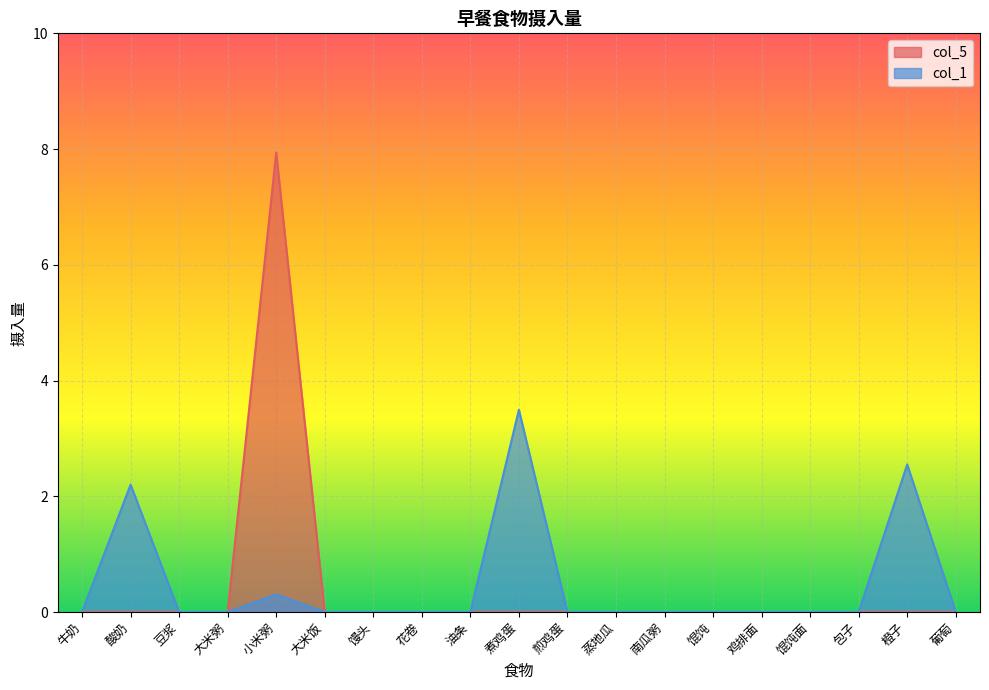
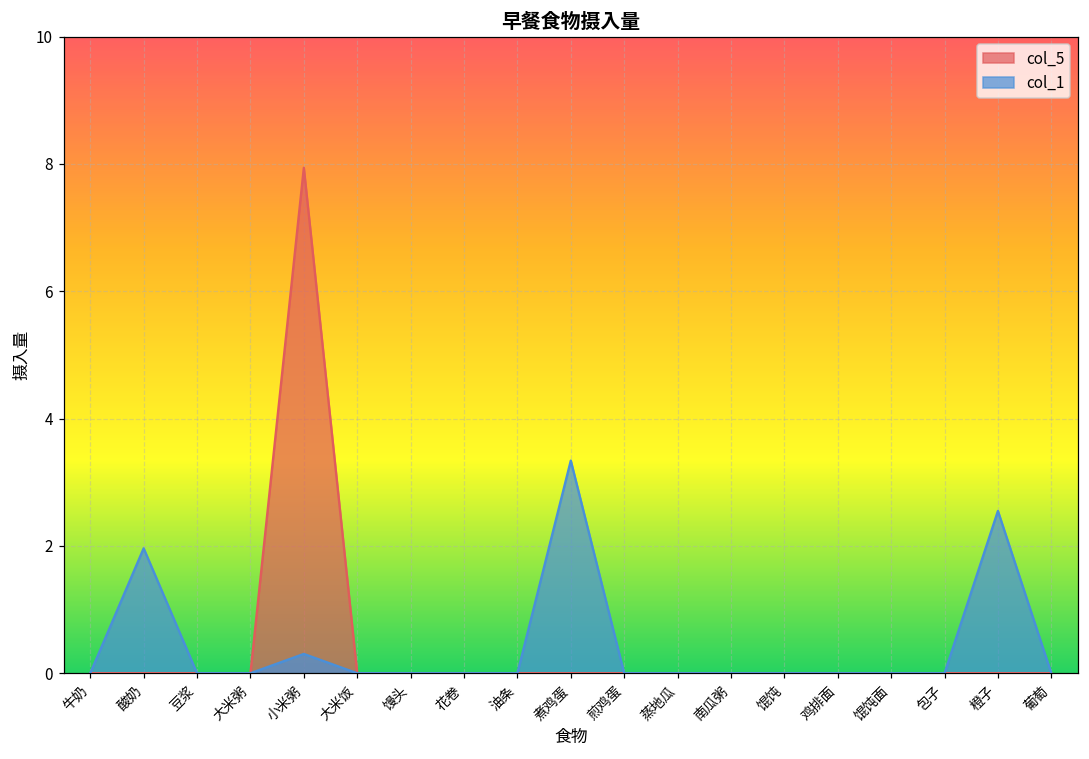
  {
    "col_5": {
      "酸奶": 0.0,
      "小米粥": 7.9,
      "煮鸡蛋": 0.0,
      "橙子": 0.0
    },
    "col_1": {
-     "酸奶": 2.2,
+     "酸奶": 2.0,
      "小米粥": 0.3,
-     "煮鸡蛋": 3.5,
+     "煮鸡蛋": 3.3,
      "橙子": 2.5
    }
  }
